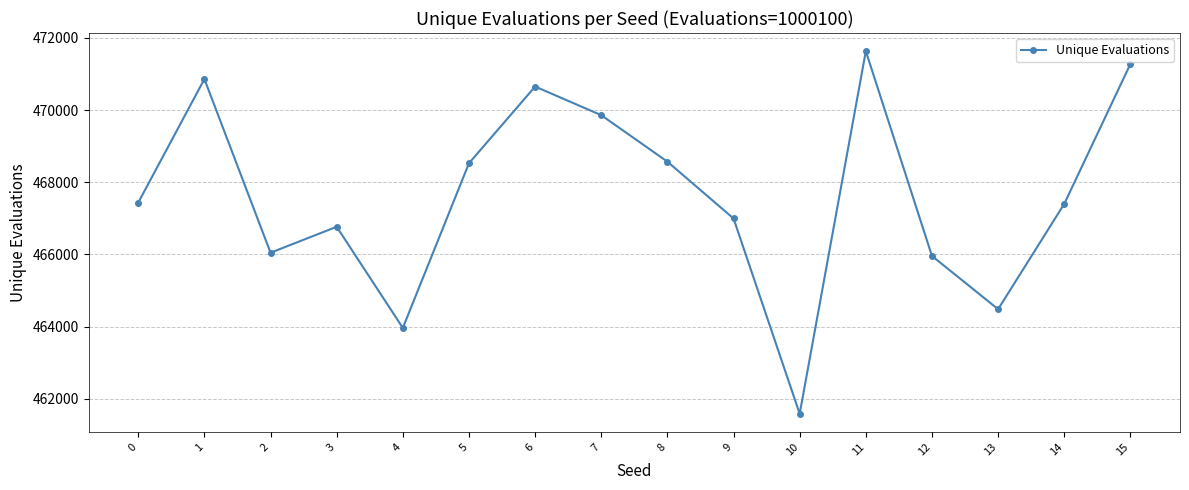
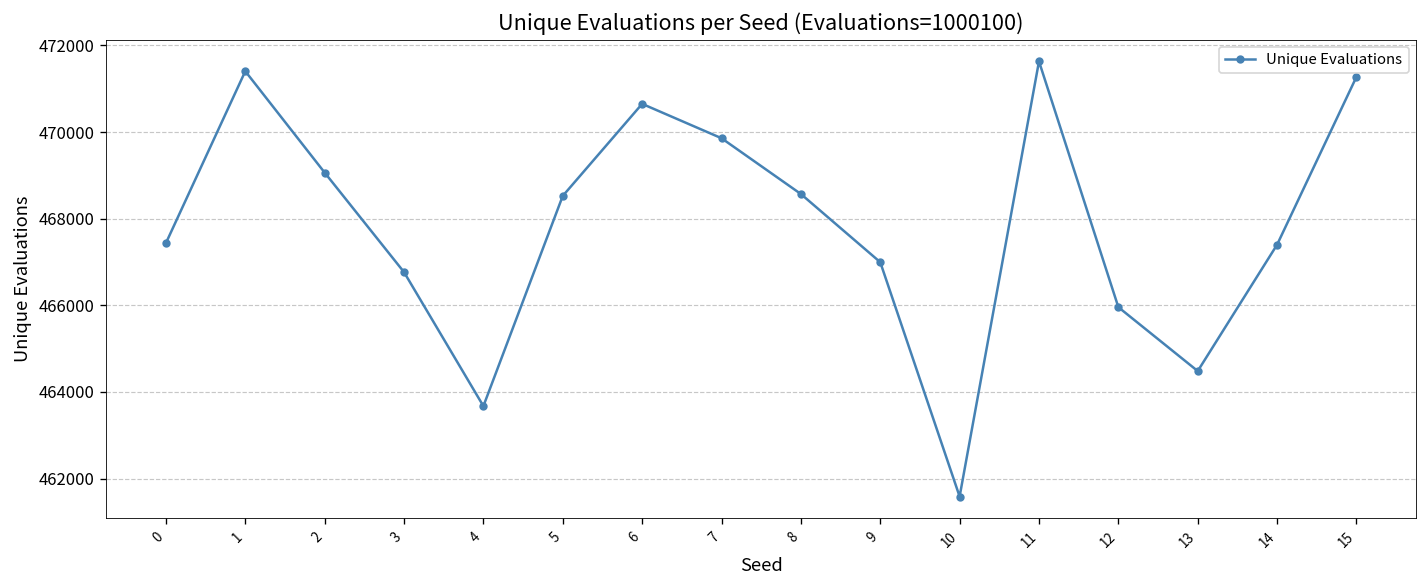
  {
    "0": 467400,
-   "1": 470900,
-   "2": 466000,
+   "1": 471400,
+   "2": 469100,
    "3": 466800,
-   "4": 464000,
+   "4": 463700,
    "5": 468500,
    "6": 470700,
    "7": 469900,
    "8": 468600,
    "9": 467000,
    "10": 461600,
    "11": 471600,
    "12": 466000,
    "13": 464500,
    "14": 467400,
    "15": 471300
  }
